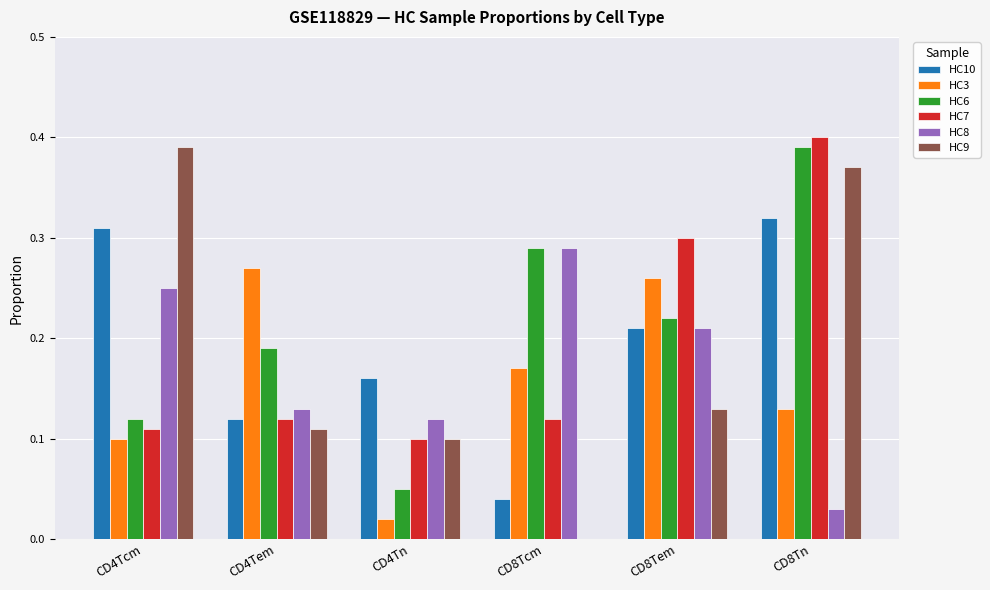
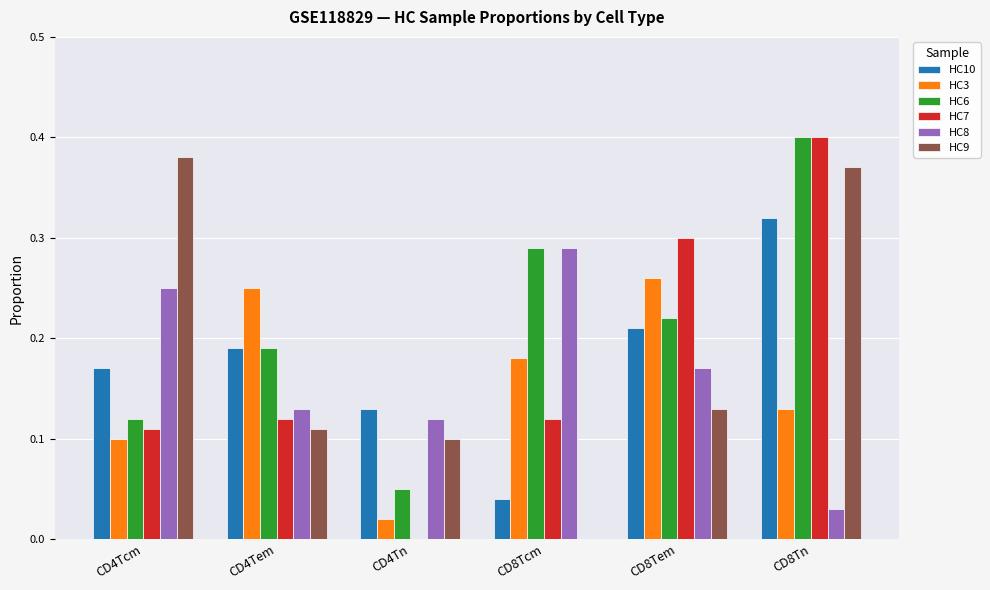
  {
    "HC10": {
-     "CD4Tcm": 0.31,
-     "CD4Tem": 0.12,
-     "CD4Tn": 0.16,
+     "CD4Tcm": 0.17,
+     "CD4Tem": 0.19,
+     "CD4Tn": 0.13,
      "CD8Tcm": 0.04,
      "CD8Tem": 0.21,
      "CD8Tn": 0.32
    },
    "HC3": {
      "CD4Tcm": 0.10,
-     "CD4Tem": 0.27,
+     "CD4Tem": 0.25,
      "CD4Tn": 0.02,
-     "CD8Tcm": 0.17,
+     "CD8Tcm": 0.18,
      "CD8Tem": 0.26,
      "CD8Tn": 0.13
    },
    "HC6": {
      "CD4Tcm": 0.12,
      "CD4Tem": 0.19,
      "CD4Tn": 0.05,
      "CD8Tcm": 0.29,
      "CD8Tem": 0.22,
-     "CD8Tn": 0.39
+     "CD8Tn": 0.40
    },
    "HC7": {
      "CD4Tcm": 0.110,
      "CD4Tem": 0.120,
-     "CD4Tn": 0.1,
+     "CD4Tn": 0.0,
      "CD8Tcm": 0.120,
      "CD8Tem": 0.3,
      "CD8Tn": 0.4
    },
    "HC8": {
      "CD4Tcm": 0.25,
      "CD4Tem": 0.13,
      "CD4Tn": 0.12,
      "CD8Tcm": 0.29,
-     "CD8Tem": 0.21,
+     "CD8Tem": 0.17,
      "CD8Tn": 0.03
    },
    "HC9": {
-     "CD4Tcm": 0.39,
+     "CD4Tcm": 0.38,
      "CD4Tem": 0.11,
      "CD4Tn": 0.10,
      "CD8Tcm": 0.00,
      "CD8Tem": 0.13,
      "CD8Tn": 0.37
    }
  }
